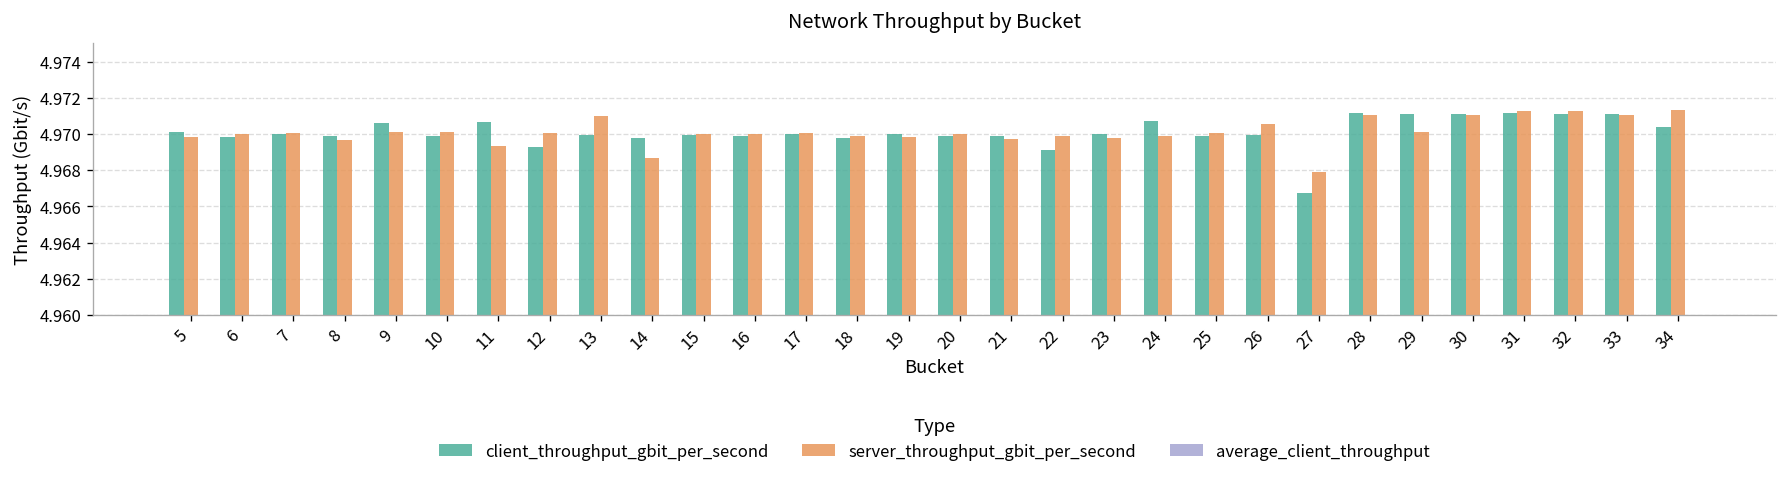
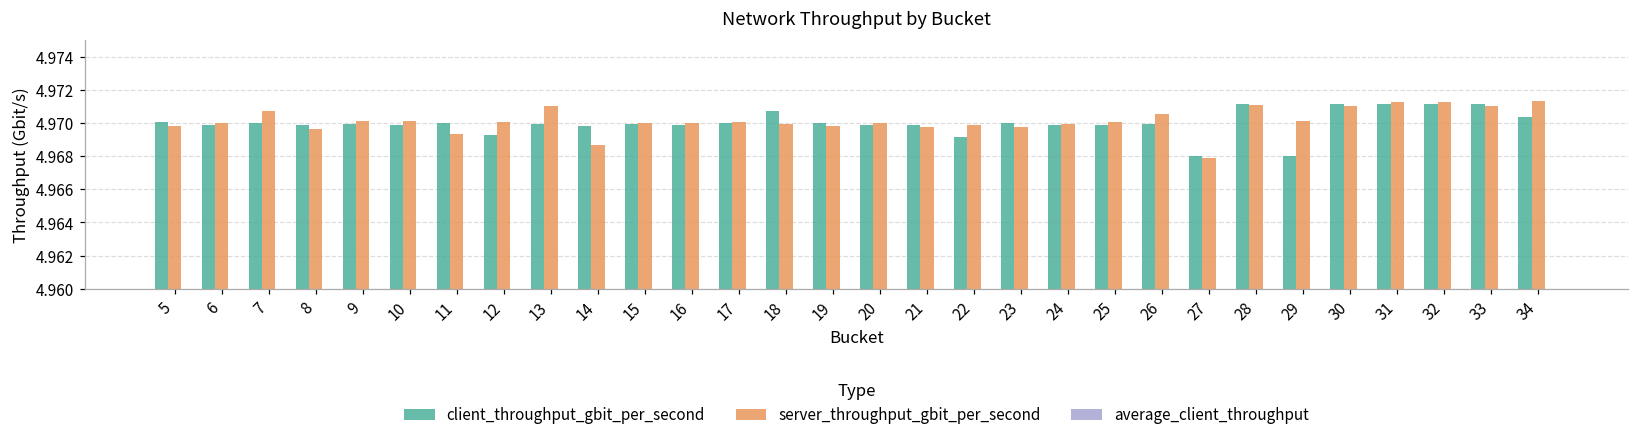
  {
    "client_throughput_gbit_per_second": {
      "5": 4.9701,
      "6": 4.9699,
      "7": 4.9700,
      "8": 4.9699,
-     "9": 4.9706,
+     "9": 4.9699,
      "10": 4.9699,
-     "11": 4.9706,
+     "11": 4.9700,
      "12": 4.9693,
      "13": 4.9699,
      "14": 4.9698,
      "15": 4.9700,
      "16": 4.9699,
      "17": 4.9700,
-     "18": 4.9698,
+     "18": 4.9707,
      "19": 4.9700,
      "20": 4.9699,
      "21": 4.9699,
      "22": 4.9691,
      "23": 4.9700,
-     "24": 4.9707,
+     "24": 4.9699,
      "25": 4.9699,
      "26": 4.9699,
-     "27": 4.9667,
+     "27": 4.9680,
      "28": 4.9712,
-     "29": 4.9711,
+     "29": 4.9680,
      "30": 4.9711,
      "31": 4.9712,
      "32": 4.9711,
      "33": 4.9711,
      "34": 4.9704
    },
    "server_throughput_gbit_per_second": {
      "5": 4.9698,
      "6": 4.9700,
-     "7": 4.9701,
+     "7": 4.9707,
      "8": 4.9696,
      "9": 4.9701,
      "10": 4.9701,
      "11": 4.9693,
      "12": 4.9700,
      "13": 4.9710,
      "14": 4.9687,
      "15": 4.9700,
      "16": 4.9700,
      "17": 4.9701,
      "18": 4.9699,
      "19": 4.9698,
      "20": 4.9700,
      "21": 4.9697,
      "22": 4.9699,
      "23": 4.9698,
      "24": 4.9699,
      "25": 4.9701,
      "26": 4.9705,
      "27": 4.9679,
      "28": 4.9711,
      "29": 4.9701,
      "30": 4.9710,
      "31": 4.9713,
      "32": 4.9713,
      "33": 4.9710,
      "34": 4.9713
    }
  }
